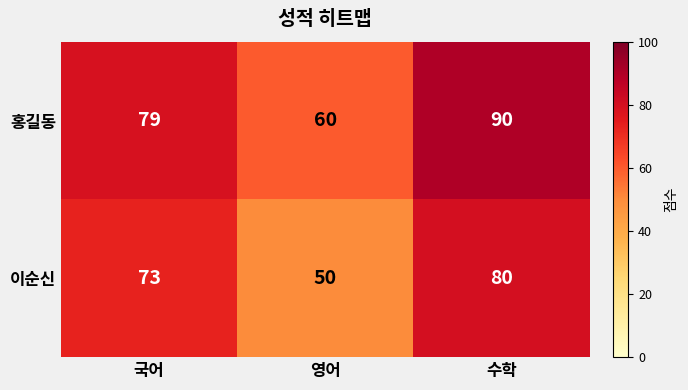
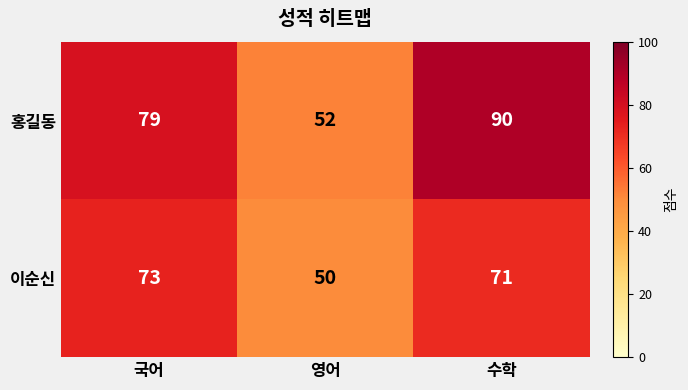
  {
    "홍길동": {
      "국어": 79,
-     "영어": 60,
+     "영어": 52,
      "수학": 90
    },
    "이순신": {
      "국어": 73,
      "영어": 50,
-     "수학": 80
+     "수학": 71
    }
  }
